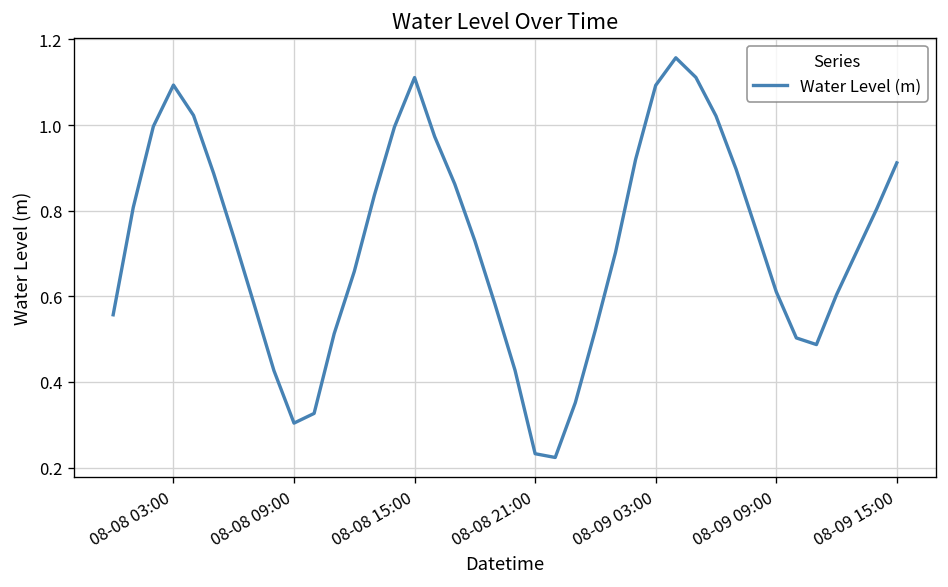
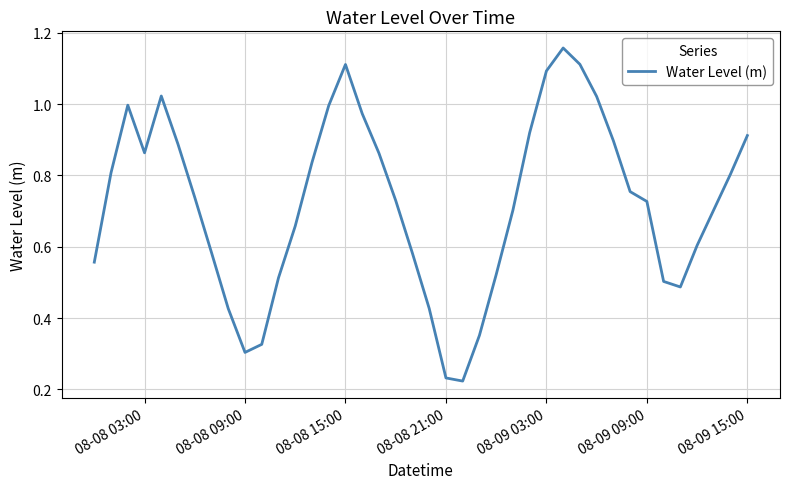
  {
-   "08-08 03:00": 1.09,
+   "08-08 03:00": 0.86,
    "08-08 09:00": 0.30,
    "08-08 15:00": 1.11,
    "08-08 21:00": 0.23,
    "08-09 03:00": 1.09,
-   "08-09 09:00": 0.61,
+   "08-09 09:00": 0.73,
    "08-09 15:00": 0.91
  }
